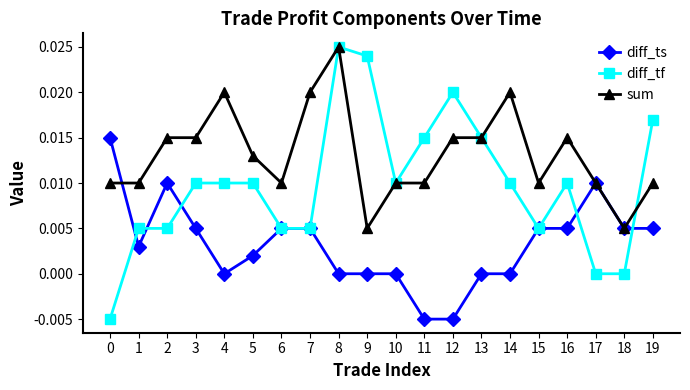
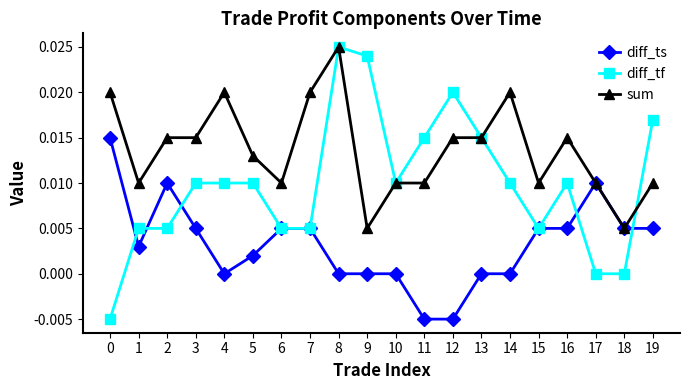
  {
    "diff_ts": {
      "0": 0.015,
      "1": 0.003,
      "2": 0.01,
      "3": 0.005,
      "4": 0.00,
      "5": 0.002,
      "8": 0.00,
      "9": 0.00,
      "10": 0.00,
      "11": -0.005,
      "12": -0.005,
      "13": 0.00,
      "14": 0.00,
      "16": 0.005,
      "19": 0.005
    },
    "diff_tf": {
      "0": -0.005,
      "1": 0.005,
      "2": 0.005,
      "3": 0.01,
      "4": 0.01,
      "5": 0.01,
      "9": 0.024,
      "11": 0.015,
      "12": 0.02,
      "14": 0.01,
      "16": 0.01,
      "17": 0.00,
      "18": 0.00,
      "19": 0.017
    },
    "sum": {
-     "0": 0.01,
+     "0": 0.02,
      "1": 0.01,
      "2": 0.015,
      "3": 0.015,
      "4": 0.02,
      "5": 0.013,
      "6": 0.01,
      "7": 0.02,
      "9": 0.005,
      "11": 0.01,
      "12": 0.015,
      "14": 0.02,
      "15": 0.01,
      "16": 0.015,
      "19": 0.01
    }
  }
